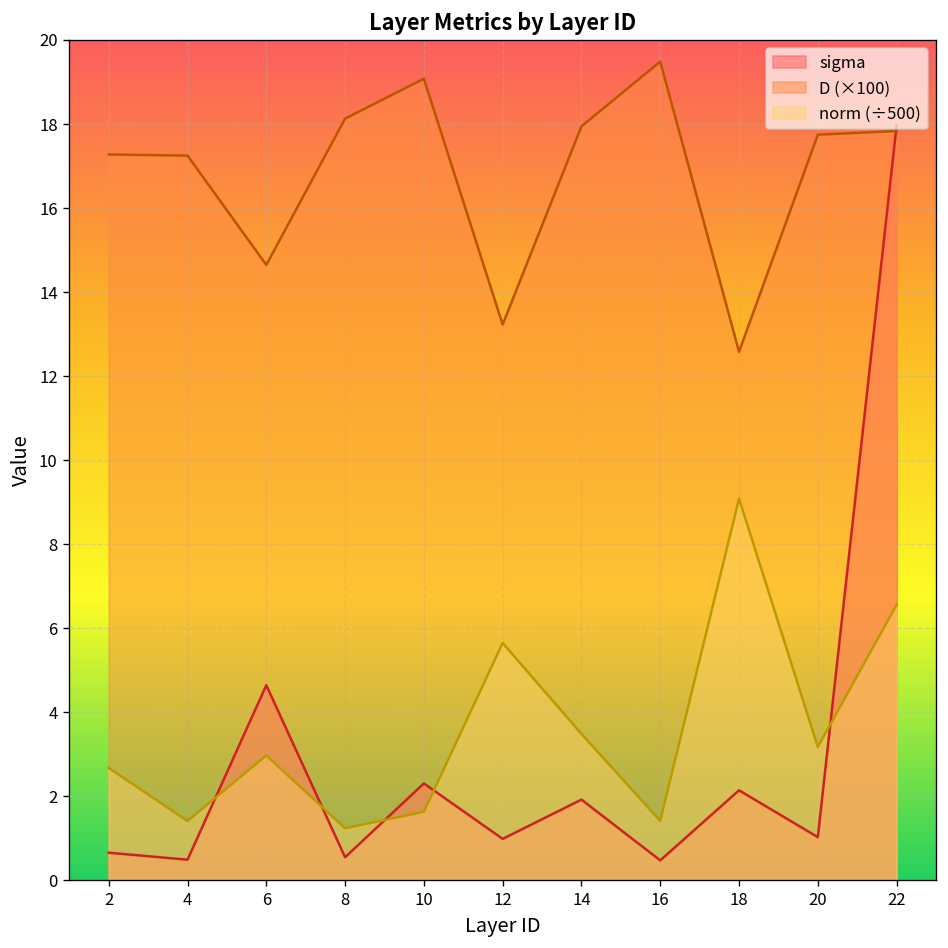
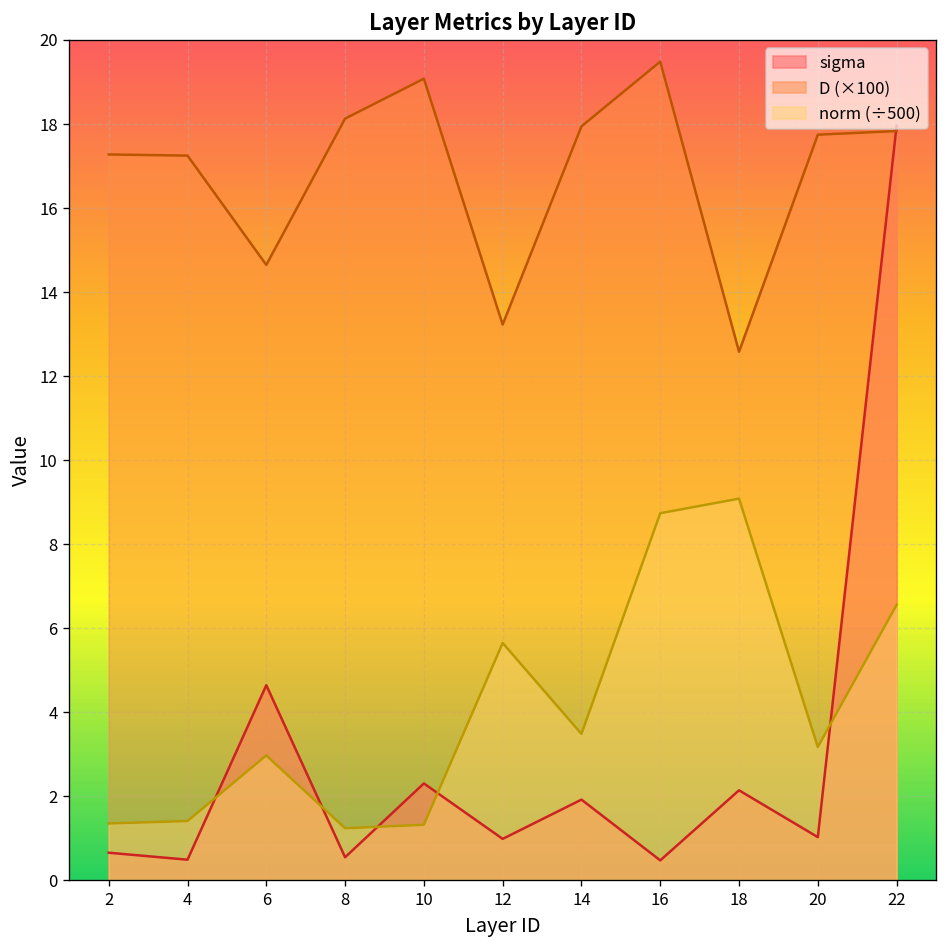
  {
    "norm (÷500)": {
-     "2": 2.7,
+     "2": 1.4,
      "4": 1.4,
      "6": 3.0,
      "8": 1.2,
-     "10": 1.6,
+     "10": 1.3,
      "12": 5.7,
      "14": 3.5,
-     "16": 1.4,
+     "16": 8.7,
      "18": 9.1,
      "20": 3.2,
      "22": 6.6
    }
  }
